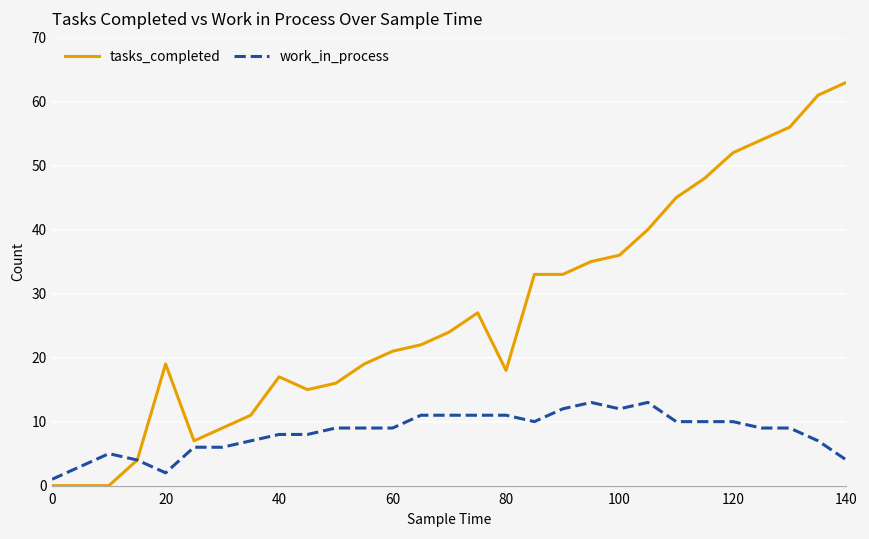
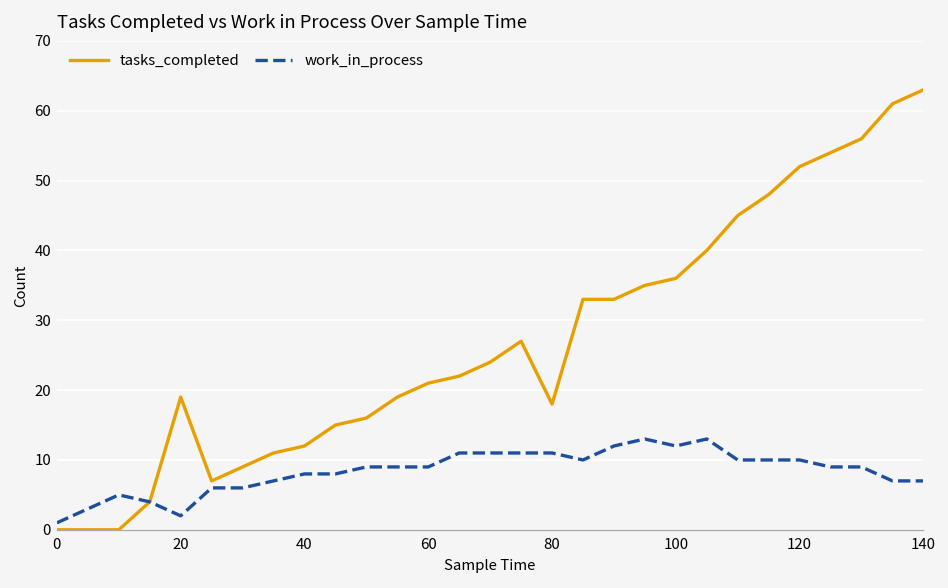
  {
    "tasks_completed": {
      "0": 0,
      "20": 19,
-     "40": 17,
+     "40": 12,
      "60": 21,
      "80": 18,
      "100": 36,
      "120": 52,
      "140": 63
    },
    "work_in_process": {
      "0": 1,
      "20": 2,
      "40": 8,
      "60": 9,
      "80": 11,
      "100": 12,
      "120": 10,
-     "140": 4
+     "140": 7
    }
  }
